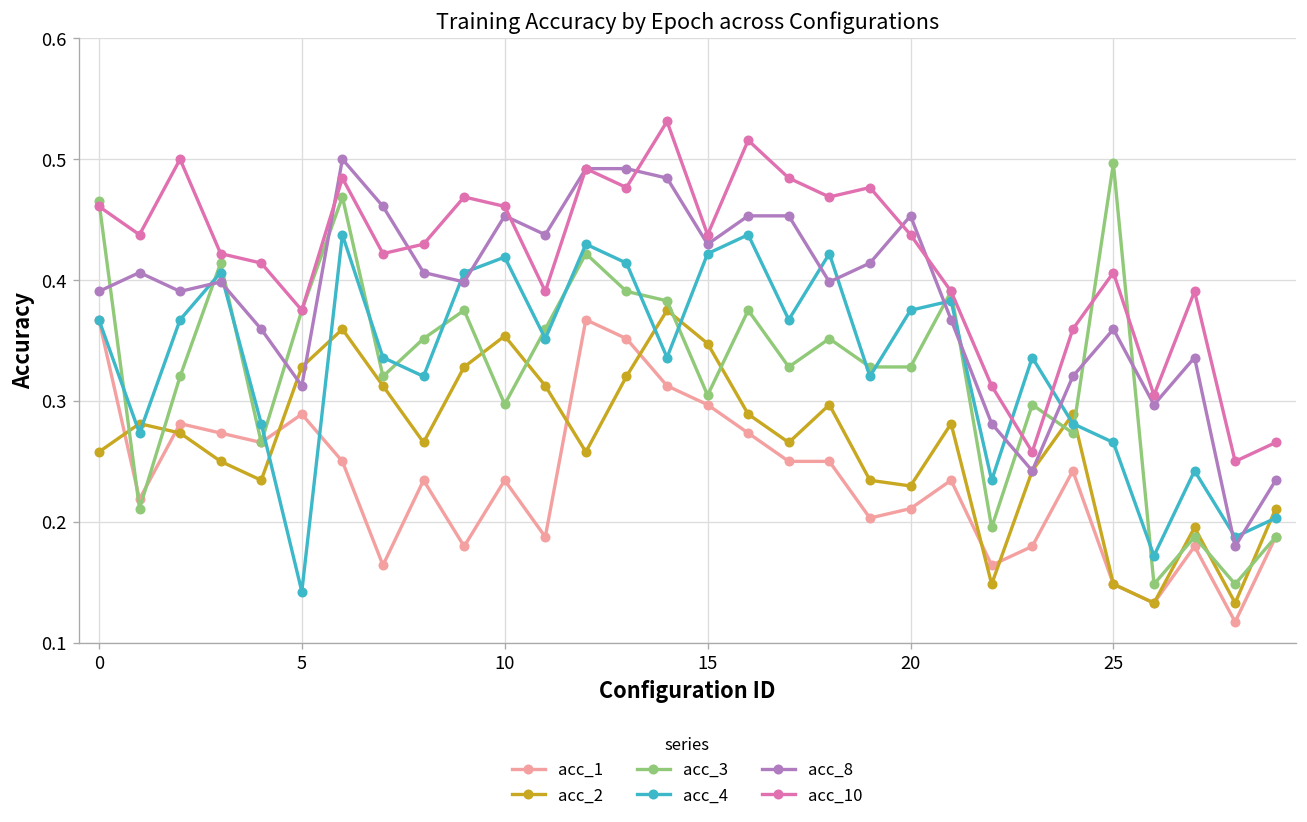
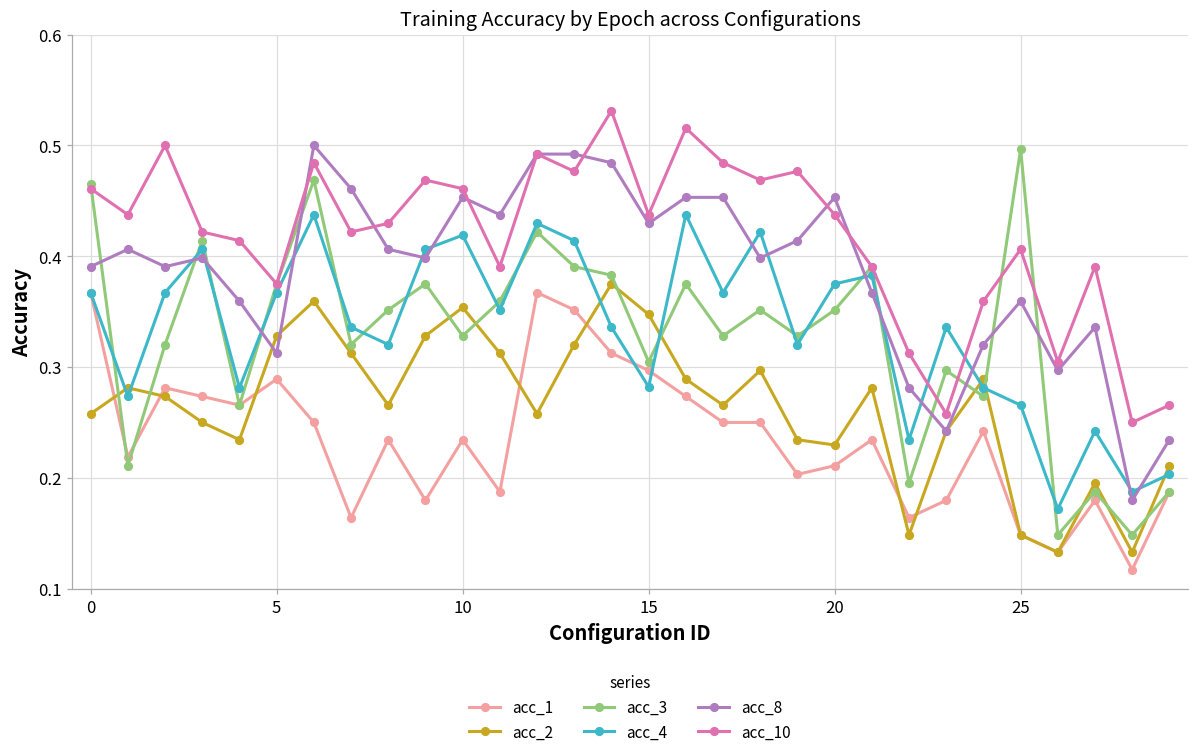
  {
    "acc_2": {
      "0": 0.258,
      "5": 0.328,
      "10": 0.354,
      "15": 0.347,
      "20": 0.230
    },
    "acc_3": {
      "0": 0.465,
-     "10": 0.297,
+     "10": 0.328,
      "15": 0.305,
-     "20": 0.328,
+     "20": 0.351,
      "25": 0.496
    },
    "acc_4": {
-     "5": 0.142,
+     "5": 0.367,
      "10": 0.419,
-     "15": 0.422,
+     "15": 0.282,
      "20": 0.375,
      "25": 0.266
    }
  }
